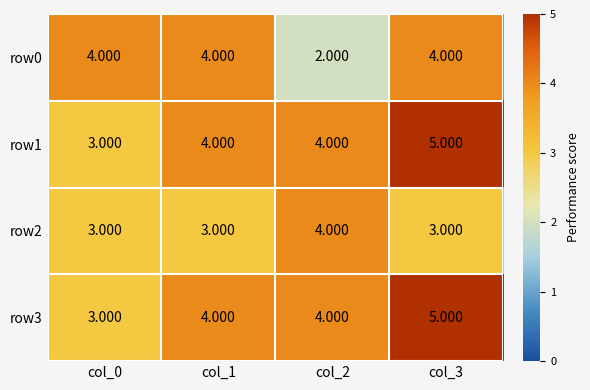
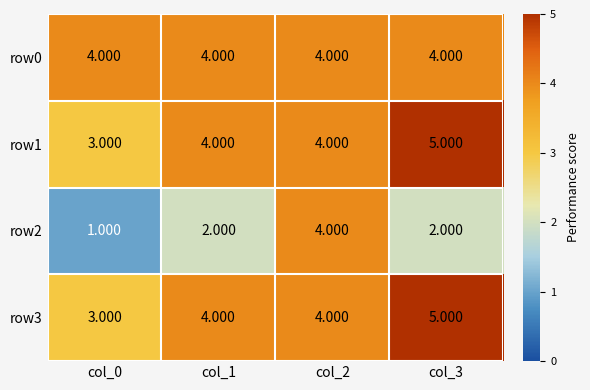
  {
    "row0": {
      "col_0": 4.000,
      "col_1": 4.000,
-     "col_2": 2.000,
+     "col_2": 4.000,
      "col_3": 4.000
    },
    "row1": {
      "col_0": 3.000,
      "col_1": 4.000,
      "col_2": 4.000,
      "col_3": 5.000
    },
    "row2": {
-     "col_0": 3.000,
-     "col_1": 3.000,
+     "col_0": 1.000,
+     "col_1": 2.000,
      "col_2": 4.000,
-     "col_3": 3.000
+     "col_3": 2.000
    },
    "row3": {
      "col_0": 3.000,
      "col_1": 4.000,
      "col_2": 4.000,
      "col_3": 5.000
    }
  }
